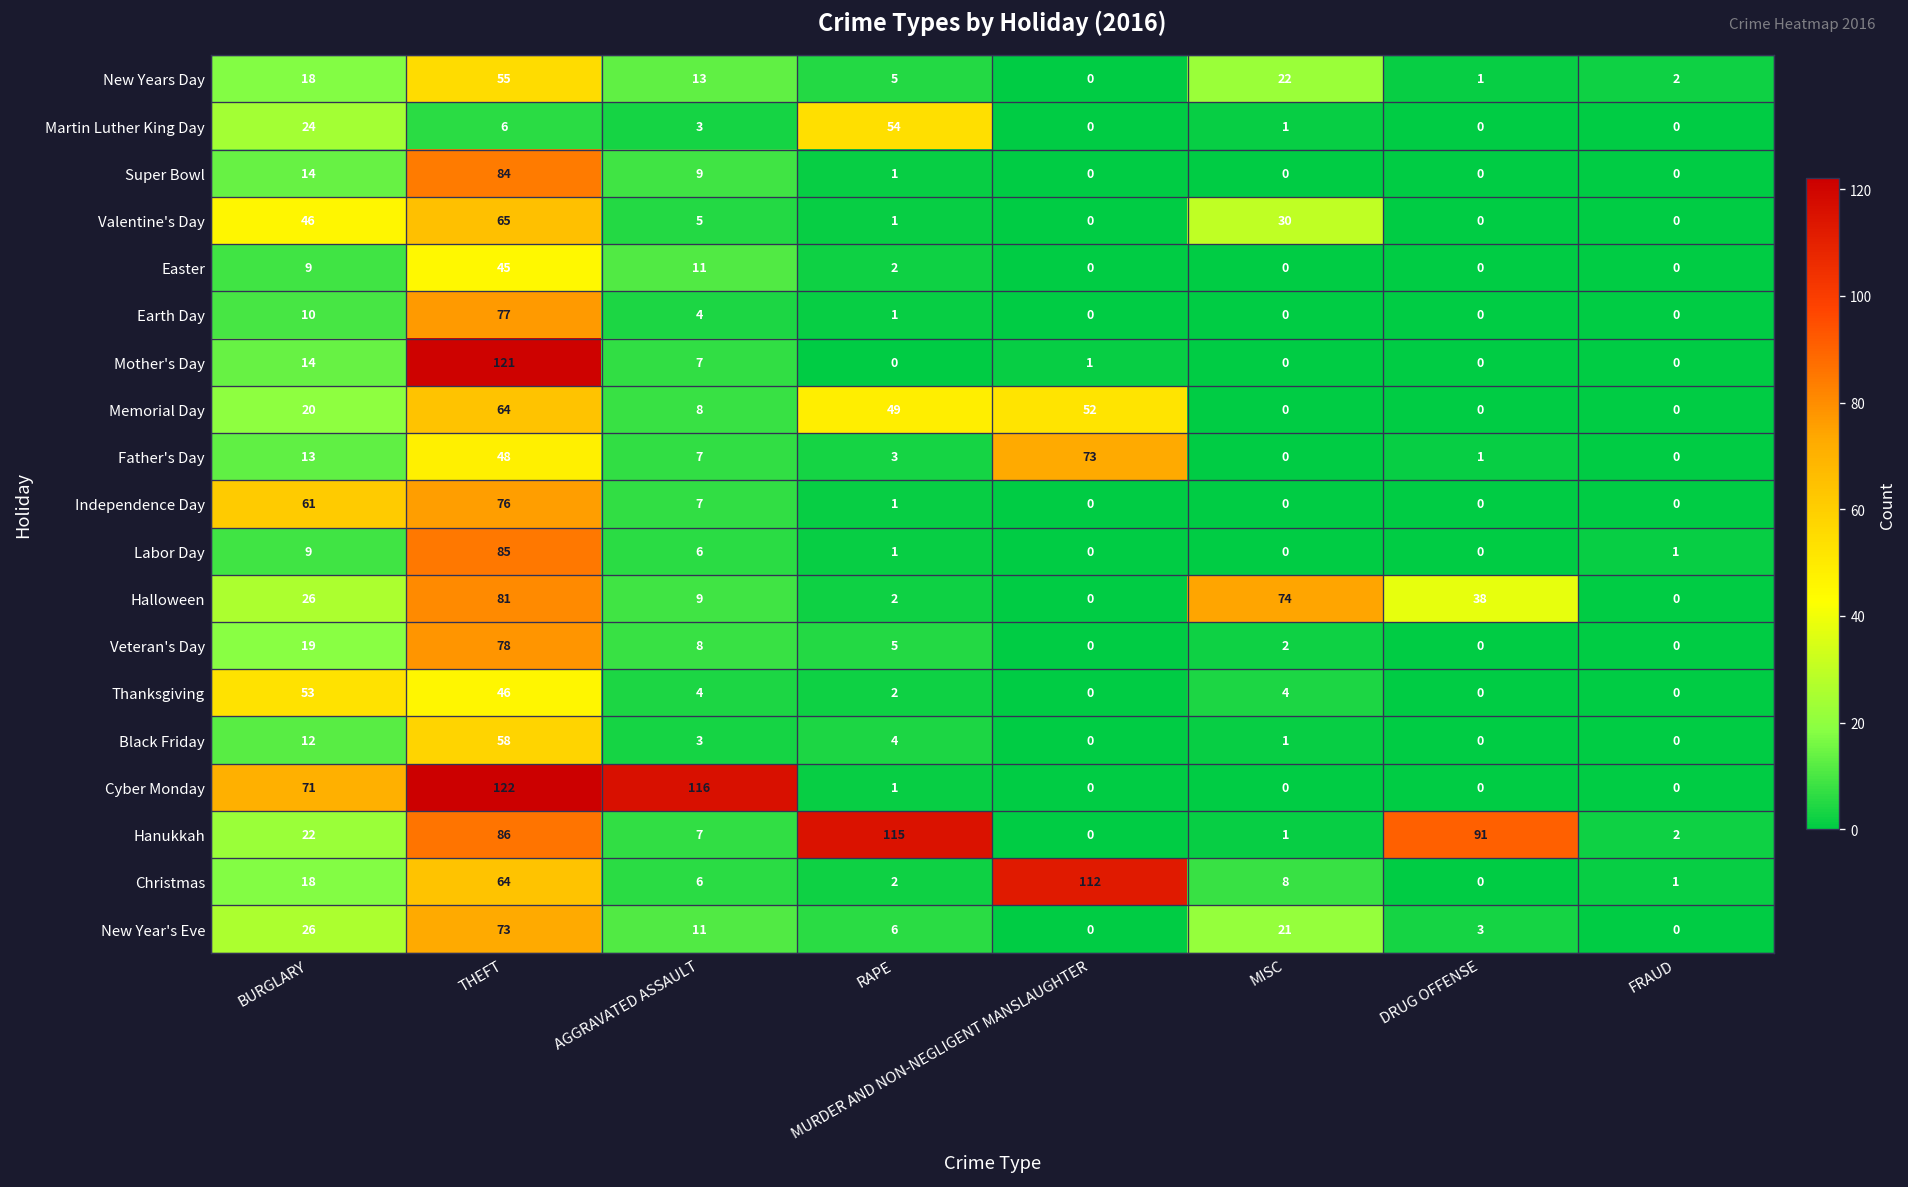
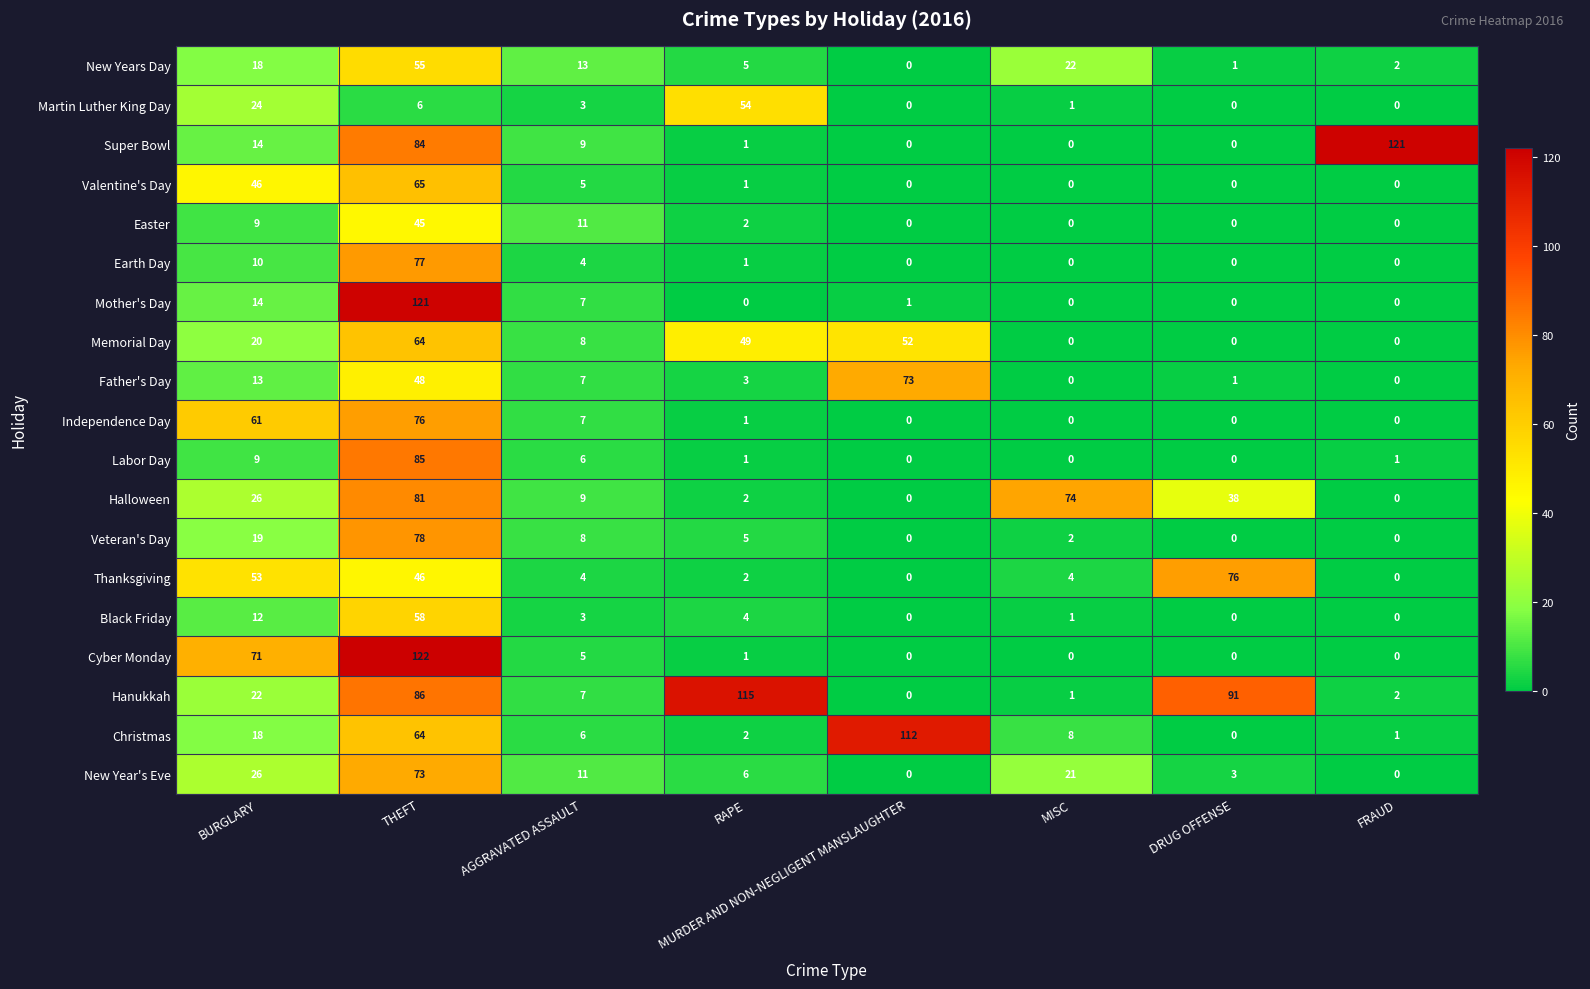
  {
    "New Years Day": {
      "BURGLARY": 18,
      "THEFT": 55,
      "AGGRAVATED ASSAULT": 13,
      "RAPE": 5,
      "MURDER AND NON-NEGLIGENT MANSLAUGHTER": 0,
      "MISC": 22,
      "DRUG OFFENSE": 1,
      "FRAUD": 2
    },
    "Martin Luther King Day": {
      "BURGLARY": 24,
      "THEFT": 6,
      "AGGRAVATED ASSAULT": 3,
      "RAPE": 54,
      "MURDER AND NON-NEGLIGENT MANSLAUGHTER": 0,
      "MISC": 1,
      "DRUG OFFENSE": 0,
      "FRAUD": 0
    },
    "Super Bowl": {
      "BURGLARY": 14,
      "THEFT": 84,
      "AGGRAVATED ASSAULT": 9,
      "RAPE": 1,
      "MURDER AND NON-NEGLIGENT MANSLAUGHTER": 0,
      "MISC": 0,
      "DRUG OFFENSE": 0,
-     "FRAUD": 0
+     "FRAUD": 121
    },
    "Valentine's Day": {
      "BURGLARY": 46,
      "THEFT": 65,
      "AGGRAVATED ASSAULT": 5,
      "RAPE": 1,
      "MURDER AND NON-NEGLIGENT MANSLAUGHTER": 0,
-     "MISC": 30,
+     "MISC": 0,
      "DRUG OFFENSE": 0,
      "FRAUD": 0
    },
    "Easter": {
      "BURGLARY": 9,
      "THEFT": 45,
      "AGGRAVATED ASSAULT": 11,
      "RAPE": 2,
      "MURDER AND NON-NEGLIGENT MANSLAUGHTER": 0,
      "MISC": 0,
      "DRUG OFFENSE": 0,
      "FRAUD": 0
    },
    "Earth Day": {
      "BURGLARY": 10,
      "THEFT": 77,
      "AGGRAVATED ASSAULT": 4,
      "RAPE": 1,
      "MURDER AND NON-NEGLIGENT MANSLAUGHTER": 0,
      "MISC": 0,
      "DRUG OFFENSE": 0,
      "FRAUD": 0
    },
    "Mother's Day": {
      "BURGLARY": 14,
      "THEFT": 121,
      "AGGRAVATED ASSAULT": 7,
      "RAPE": 0,
      "MURDER AND NON-NEGLIGENT MANSLAUGHTER": 1,
      "MISC": 0,
      "DRUG OFFENSE": 0,
      "FRAUD": 0
    },
    "Memorial Day": {
      "BURGLARY": 20,
      "THEFT": 64,
      "AGGRAVATED ASSAULT": 8,
      "RAPE": 49,
      "MURDER AND NON-NEGLIGENT MANSLAUGHTER": 52,
      "MISC": 0,
      "DRUG OFFENSE": 0,
      "FRAUD": 0
    },
    "Father's Day": {
      "BURGLARY": 13,
      "THEFT": 48,
      "AGGRAVATED ASSAULT": 7,
      "RAPE": 3,
      "MURDER AND NON-NEGLIGENT MANSLAUGHTER": 73,
      "MISC": 0,
      "DRUG OFFENSE": 1,
      "FRAUD": 0
    },
    "Independence Day": {
      "BURGLARY": 61,
      "THEFT": 76,
      "AGGRAVATED ASSAULT": 7,
      "RAPE": 1,
      "MURDER AND NON-NEGLIGENT MANSLAUGHTER": 0,
      "MISC": 0,
      "DRUG OFFENSE": 0,
      "FRAUD": 0
    },
    "Labor Day": {
      "BURGLARY": 9,
      "THEFT": 85,
      "AGGRAVATED ASSAULT": 6,
      "RAPE": 1,
      "MURDER AND NON-NEGLIGENT MANSLAUGHTER": 0,
      "MISC": 0,
      "DRUG OFFENSE": 0,
      "FRAUD": 1
    },
    "Halloween": {
      "BURGLARY": 26,
      "THEFT": 81,
      "AGGRAVATED ASSAULT": 9,
      "RAPE": 2,
      "MURDER AND NON-NEGLIGENT MANSLAUGHTER": 0,
      "MISC": 74,
      "DRUG OFFENSE": 38,
      "FRAUD": 0
    },
    "Veteran's Day": {
      "BURGLARY": 19,
      "THEFT": 78,
      "AGGRAVATED ASSAULT": 8,
      "RAPE": 5,
      "MURDER AND NON-NEGLIGENT MANSLAUGHTER": 0,
      "MISC": 2,
      "DRUG OFFENSE": 0,
      "FRAUD": 0
    },
    "Thanksgiving": {
      "BURGLARY": 53,
      "THEFT": 46,
      "AGGRAVATED ASSAULT": 4,
      "RAPE": 2,
      "MURDER AND NON-NEGLIGENT MANSLAUGHTER": 0,
      "MISC": 4,
-     "DRUG OFFENSE": 0,
+     "DRUG OFFENSE": 76,
      "FRAUD": 0
    },
    "Black Friday": {
      "BURGLARY": 12,
      "THEFT": 58,
      "AGGRAVATED ASSAULT": 3,
      "RAPE": 4,
      "MURDER AND NON-NEGLIGENT MANSLAUGHTER": 0,
      "MISC": 1,
      "DRUG OFFENSE": 0,
      "FRAUD": 0
    },
    "Cyber Monday": {
      "BURGLARY": 71,
      "THEFT": 122,
-     "AGGRAVATED ASSAULT": 116,
+     "AGGRAVATED ASSAULT": 5,
      "RAPE": 1,
      "MURDER AND NON-NEGLIGENT MANSLAUGHTER": 0,
      "MISC": 0,
      "DRUG OFFENSE": 0,
      "FRAUD": 0
    },
    "Hanukkah": {
      "BURGLARY": 22,
      "THEFT": 86,
      "AGGRAVATED ASSAULT": 7,
      "RAPE": 115,
      "MURDER AND NON-NEGLIGENT MANSLAUGHTER": 0,
      "MISC": 1,
      "DRUG OFFENSE": 91,
      "FRAUD": 2
    },
    "Christmas": {
      "BURGLARY": 18,
      "THEFT": 64,
      "AGGRAVATED ASSAULT": 6,
      "RAPE": 2,
      "MURDER AND NON-NEGLIGENT MANSLAUGHTER": 112,
      "MISC": 8,
      "DRUG OFFENSE": 0,
      "FRAUD": 1
    },
    "New Year's Eve": {
      "BURGLARY": 26,
      "THEFT": 73,
      "AGGRAVATED ASSAULT": 11,
      "RAPE": 6,
      "MURDER AND NON-NEGLIGENT MANSLAUGHTER": 0,
      "MISC": 21,
      "DRUG OFFENSE": 3,
      "FRAUD": 0
    }
  }
